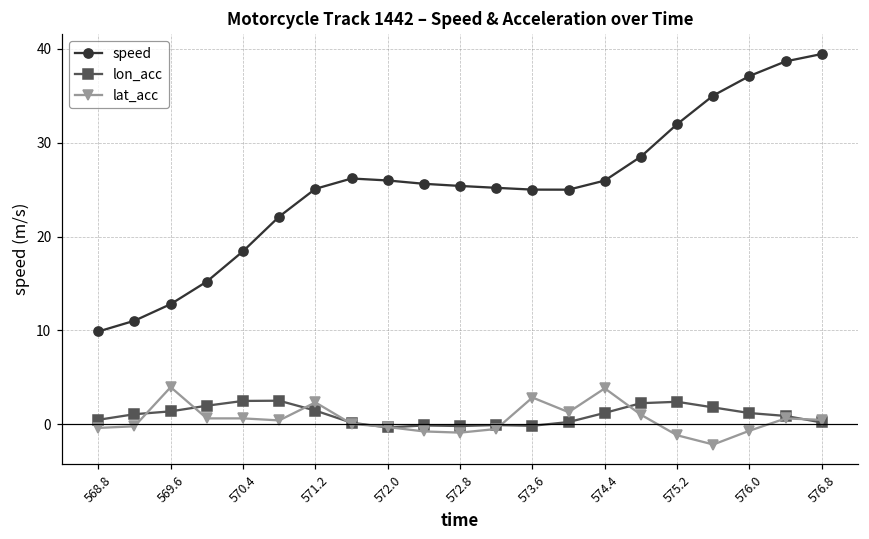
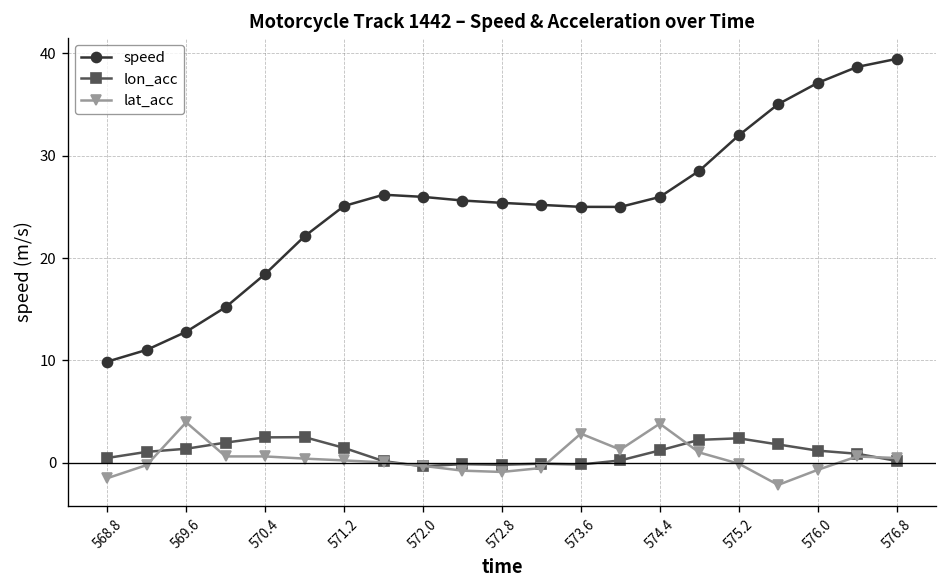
  {
    "lat_acc": {
-     "568.8": 0,
+     "568.8": -2,
      "569.6": 4,
      "570.4": 1,
-     "571.2": 2,
+     "571.2": 0,
      "572.8": -1,
      "573.6": 3,
      "574.4": 4,
-     "575.2": -1,
+     "575.2": 0,
      "576.0": -1
    }
  }
